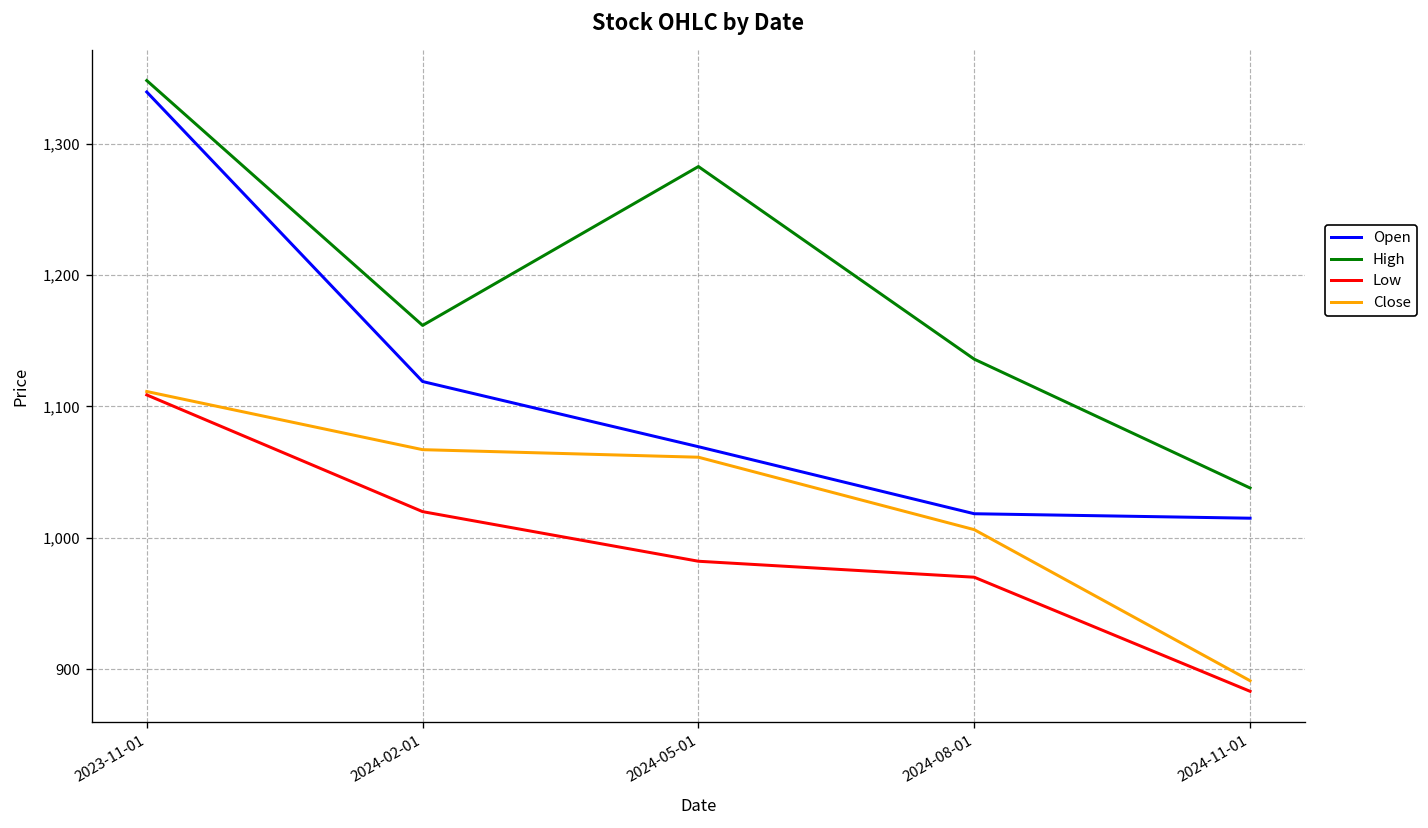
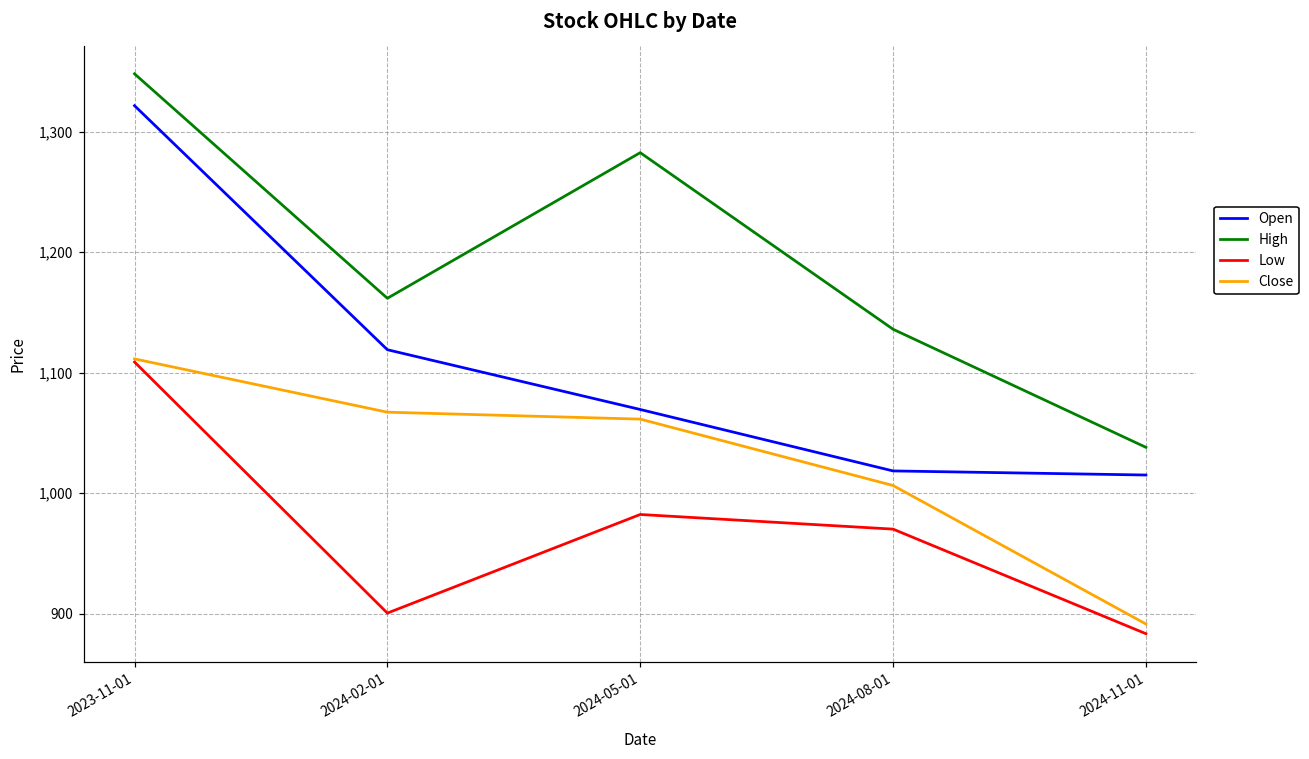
  {
    "Open": {
-     "2023-11-01": "1,339",
+     "2023-11-01": "1,322",
      "2024-02-01": "1,119",
      "2024-05-01": "1,069",
      "2024-08-01": "1,018",
      "2024-11-01": "1,015"
    },
    "High": {
      "2023-11-01": "1,348",
      "2024-02-01": "1,162",
      "2024-05-01": "1,283",
      "2024-08-01": "1,136",
      "2024-11-01": "1,038"
    },
    "Low": {
      "2023-11-01": "1,109",
-     "2024-02-01": "1,020",
+     "2024-02-01": "900",
      "2024-05-01": "982",
      "2024-08-01": "970",
      "2024-11-01": "883"
    },
    "Close": {
      "2023-11-01": "1,111",
      "2024-02-01": "1,067",
      "2024-05-01": "1,061",
      "2024-08-01": "1,006",
      "2024-11-01": "891"
    }
  }
